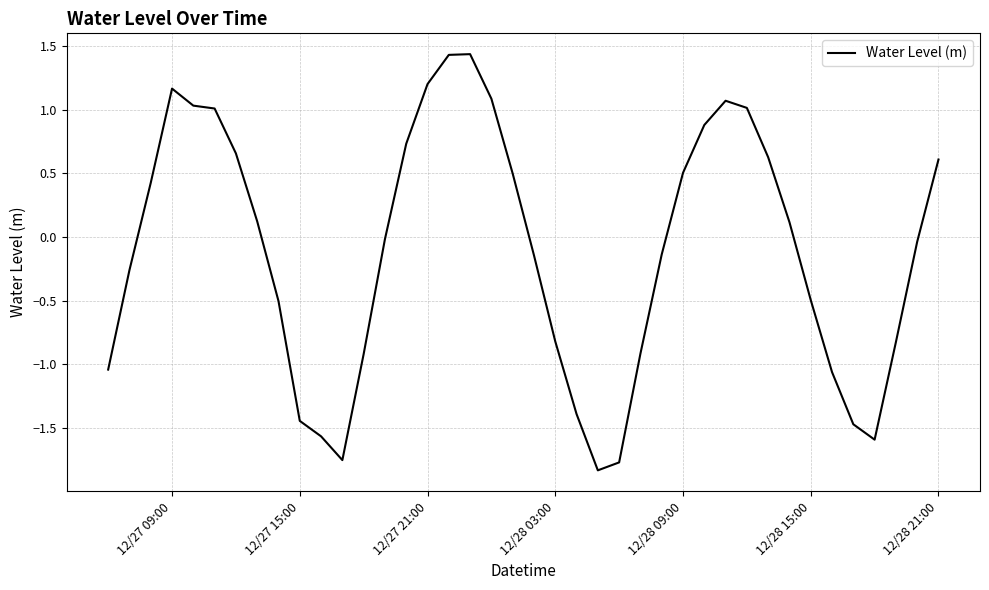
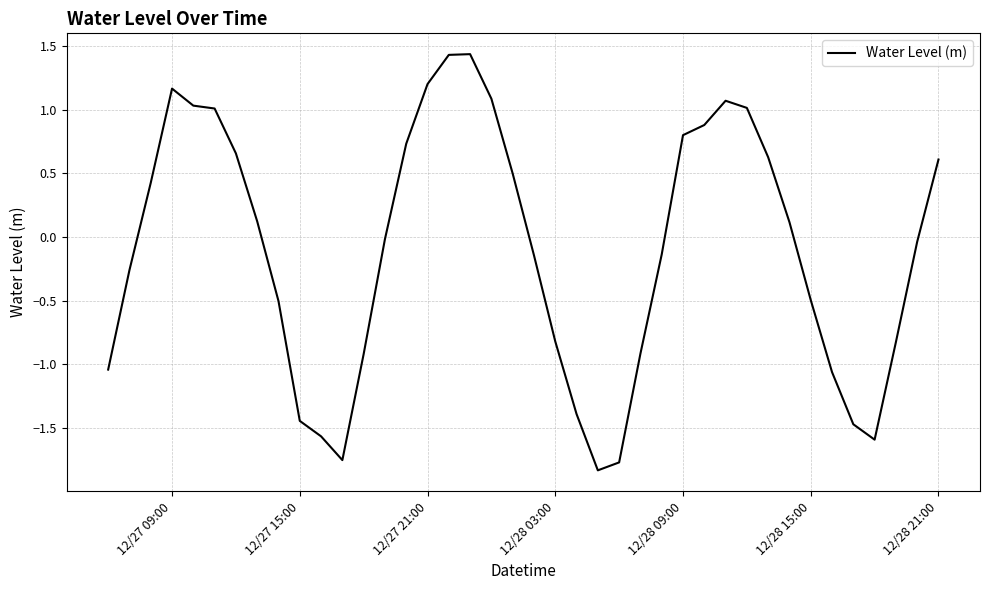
  {
    "12/27 09:00": 1.17,
    "12/27 15:00": -1.44,
    "12/27 21:00": 1.20,
    "12/28 03:00": -0.82,
-   "12/28 09:00": 0.50,
+   "12/28 09:00": 0.80,
    "12/28 15:00": -0.49,
    "12/28 21:00": 0.61
  }
